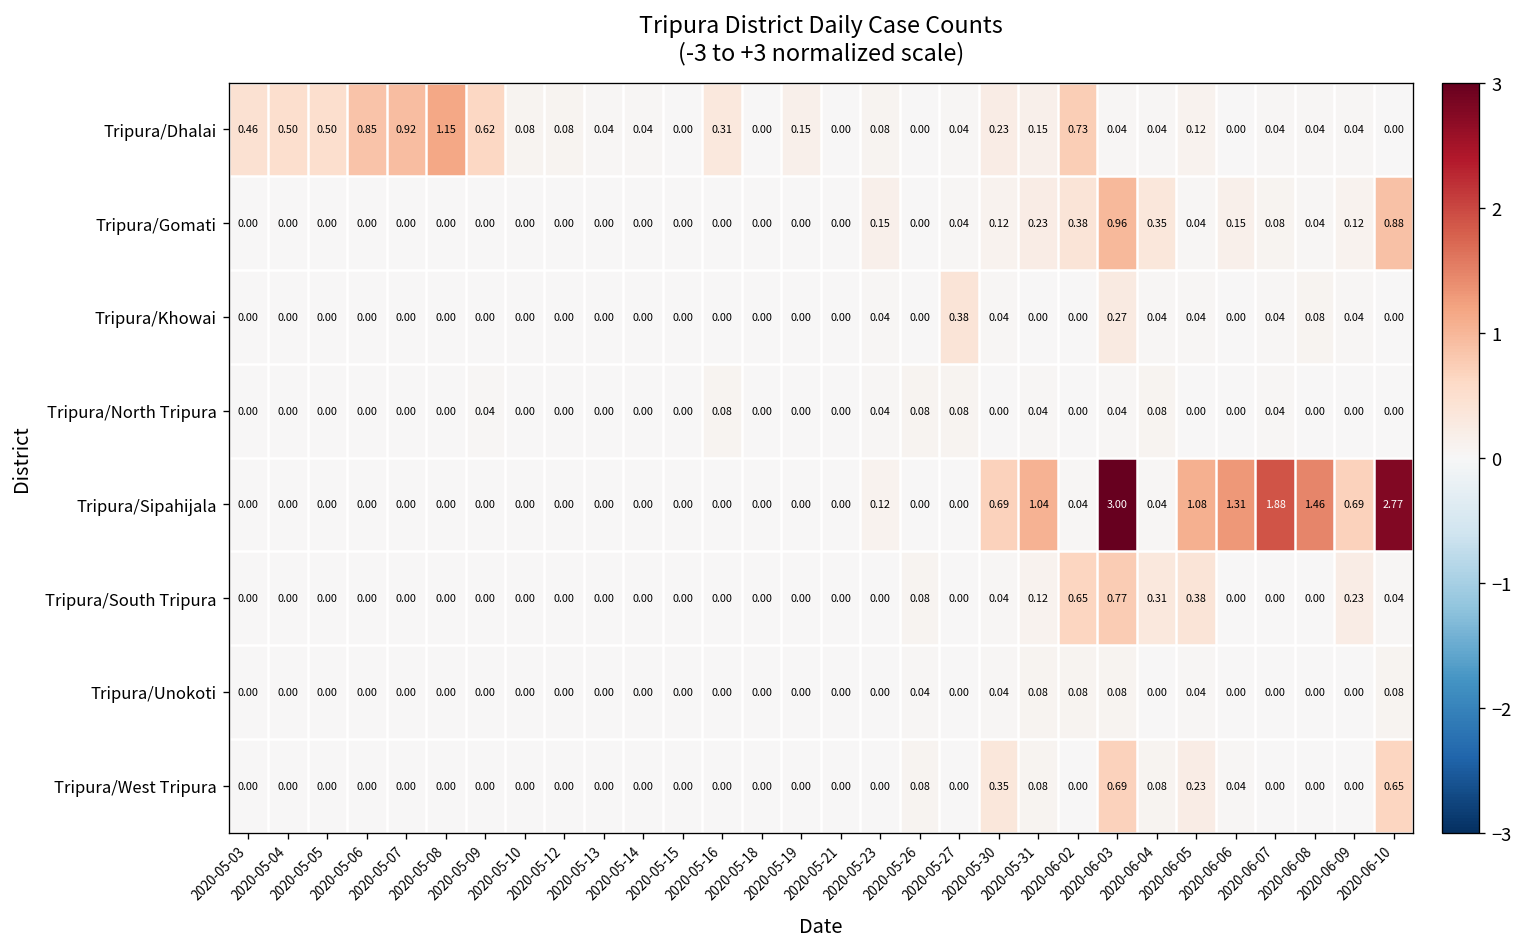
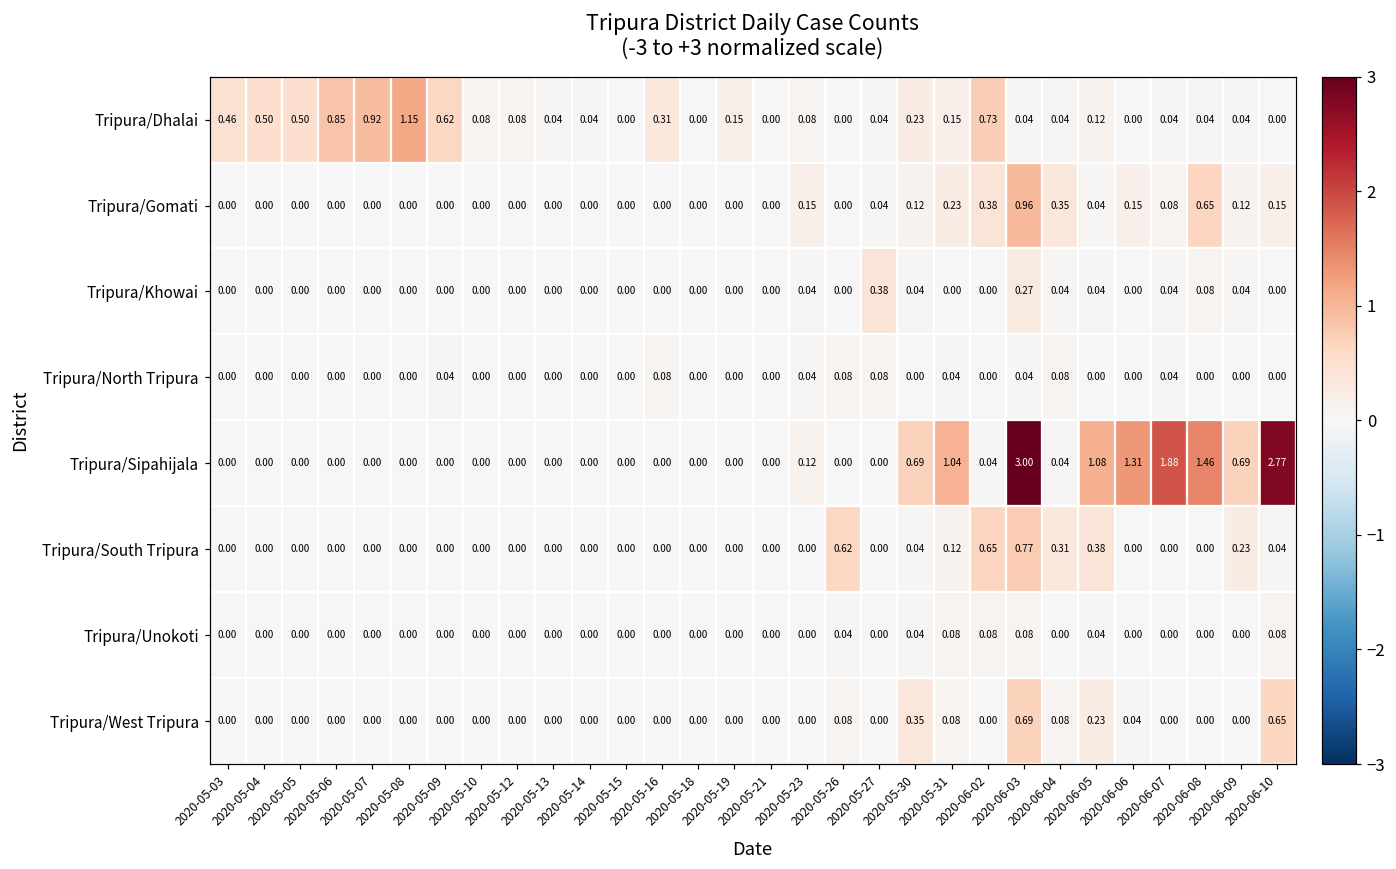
  {
    "Tripura/Gomati": {
      "2020-05-03": 0.00,
      "2020-05-04": 0.00,
      "2020-05-05": 0.00,
      "2020-05-06": 0.00,
      "2020-05-07": 0.00,
      "2020-05-08": 0.00,
      "2020-05-09": 0.00,
      "2020-05-10": 0.00,
      "2020-05-12": 0.00,
      "2020-05-13": 0.00,
      "2020-05-14": 0.00,
      "2020-05-15": 0.00,
      "2020-05-16": 0.00,
      "2020-05-18": 0.00,
      "2020-05-19": 0.00,
      "2020-05-21": 0.00,
      "2020-05-23": 0.15,
      "2020-05-26": 0.00,
      "2020-05-27": 0.04,
      "2020-05-30": 0.12,
      "2020-05-31": 0.23,
      "2020-06-02": 0.38,
      "2020-06-03": 0.96,
      "2020-06-04": 0.35,
      "2020-06-05": 0.04,
      "2020-06-06": 0.15,
      "2020-06-07": 0.08,
-     "2020-06-08": 0.04,
+     "2020-06-08": 0.65,
      "2020-06-09": 0.12,
-     "2020-06-10": 0.88
+     "2020-06-10": 0.15
    },
    "Tripura/South Tripura": {
      "2020-05-03": 0.00,
      "2020-05-04": 0.00,
      "2020-05-05": 0.00,
      "2020-05-06": 0.00,
      "2020-05-07": 0.00,
      "2020-05-08": 0.00,
      "2020-05-09": 0.00,
      "2020-05-10": 0.00,
      "2020-05-12": 0.00,
      "2020-05-13": 0.00,
      "2020-05-14": 0.00,
      "2020-05-15": 0.00,
      "2020-05-16": 0.00,
      "2020-05-18": 0.00,
      "2020-05-19": 0.00,
      "2020-05-21": 0.00,
      "2020-05-23": 0.00,
-     "2020-05-26": 0.08,
+     "2020-05-26": 0.62,
      "2020-05-27": 0.00,
      "2020-05-30": 0.04,
      "2020-05-31": 0.12,
      "2020-06-02": 0.65,
      "2020-06-03": 0.77,
      "2020-06-04": 0.31,
      "2020-06-05": 0.38,
      "2020-06-06": 0.00,
      "2020-06-07": 0.00,
      "2020-06-08": 0.00,
      "2020-06-09": 0.23,
      "2020-06-10": 0.04
    }
  }
